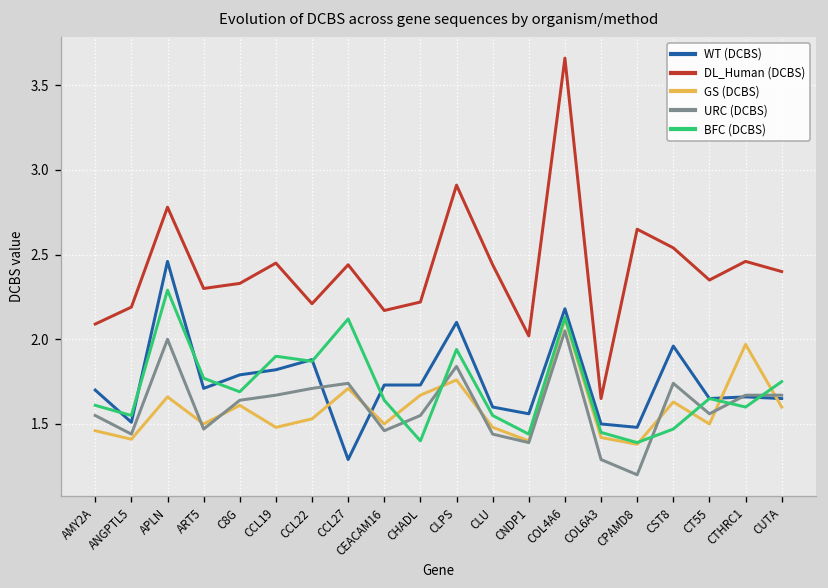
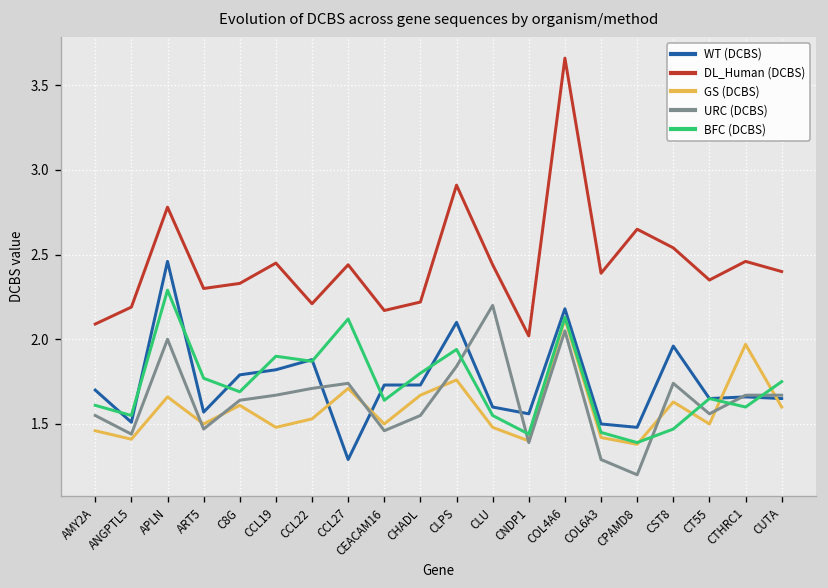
  {
    "WT (DCBS)": {
      "AMY2A": 1.70,
      "ANGPTL5": 1.51,
      "APLN": 2.46,
-     "ART5": 1.71,
+     "ART5": 1.57,
      "C8G": 1.79,
      "CCL19": 1.82,
      "CCL27": 1.29,
      "CEACAM16": 1.73,
      "CHADL": 1.73,
      "CLPS": 2.10,
      "CLU": 1.60,
      "CNDP1": 1.56,
      "COL4A6": 2.18,
      "COL6A3": 1.50,
      "CPAMD8": 1.48,
      "CST8": 1.96,
      "CUTA": 1.65
    },
    "DL_Human (DCBS)": {
      "AMY2A": 2.09,
      "ANGPTL5": 2.19,
      "APLN": 2.78,
      "ART5": 2.30,
      "C8G": 2.33,
      "CCL19": 2.45,
      "CCL22": 2.21,
      "CCL27": 2.44,
      "CEACAM16": 2.17,
      "CHADL": 2.22,
      "CLPS": 2.91,
      "CLU": 2.44,
      "CNDP1": 2.02,
      "COL4A6": 3.66,
-     "COL6A3": 1.65,
+     "COL6A3": 2.39,
      "CPAMD8": 2.65,
      "CST8": 2.54,
      "CT55": 2.35,
      "CTHRC1": 2.46,
      "CUTA": 2.40
    },
    "GS (DCBS)": {
      "AMY2A": 1.46,
      "ANGPTL5": 1.41,
      "APLN": 1.66,
      "ART5": 1.50,
      "C8G": 1.61,
      "CCL19": 1.48,
      "CCL22": 1.53,
      "CCL27": 1.71,
      "CEACAM16": 1.50,
      "CHADL": 1.67,
      "CLPS": 1.76,
      "CLU": 1.48,
      "COL6A3": 1.42,
      "CST8": 1.63,
      "CT55": 1.50,
      "CTHRC1": 1.97,
      "CUTA": 1.60
    },
    "URC (DCBS)": {
      "AMY2A": 1.55,
      "ANGPTL5": 1.44,
      "APLN": 2.00,
      "ART5": 1.47,
      "C8G": 1.64,
      "CCL19": 1.67,
      "CCL22": 1.71,
      "CCL27": 1.74,
      "CEACAM16": 1.46,
      "CHADL": 1.55,
      "CLPS": 1.84,
-     "CLU": 1.44,
+     "CLU": 2.20,
      "COL4A6": 2.05,
      "COL6A3": 1.29,
      "CPAMD8": 1.20,
      "CST8": 1.74,
      "CT55": 1.56,
      "CUTA": 1.67
    },
    "BFC (DCBS)": {
      "AMY2A": 1.6,
      "ANGPTL5": 1.55,
      "APLN": 2.3,
      "ART5": 1.77,
      "C8G": 1.7,
      "CCL19": 1.9,
      "CCL27": 2.12,
      "CEACAM16": 1.64,
-     "CHADL": 1.4,
+     "CHADL": 1.8,
      "CLPS": 1.94,
      "CLU": 1.55,
      "CNDP1": 1.44,
      "COL6A3": 1.45,
      "CST8": 1.47,
      "CTHRC1": 1.6,
      "CUTA": 1.75
    }
  }
